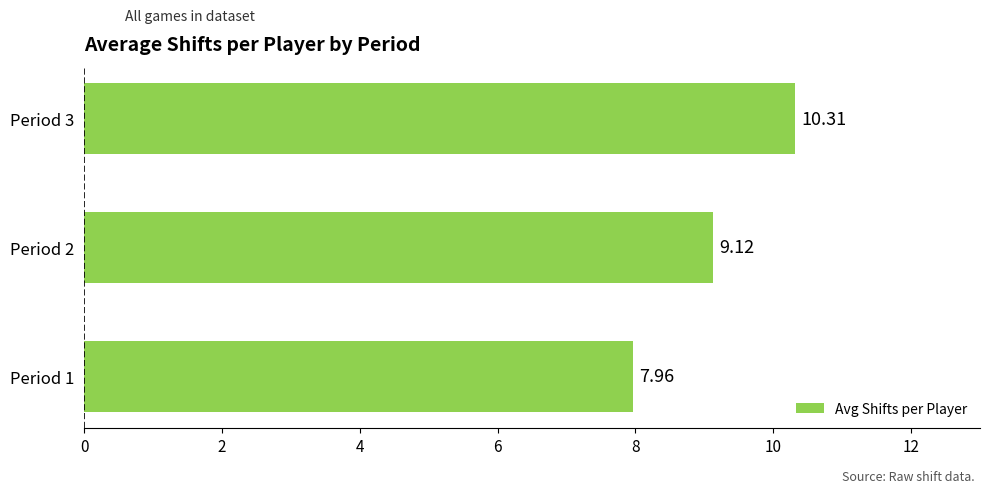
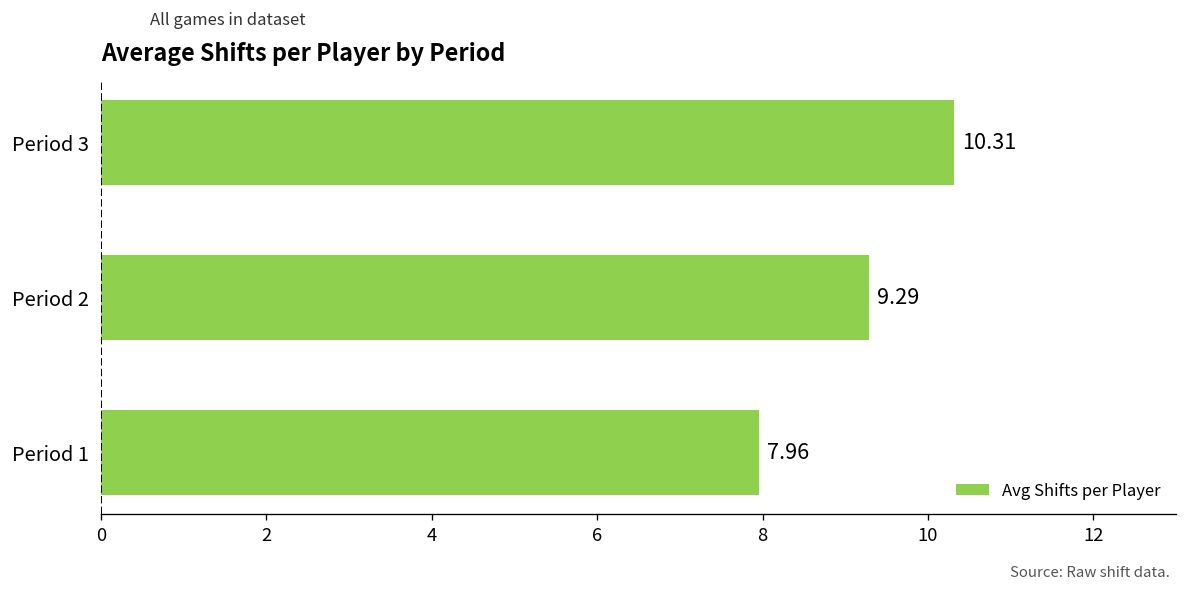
  {
    "Period 3": 10.31,
-   "Period 2": 9.12,
+   "Period 2": 9.29,
    "Period 1": 7.96
  }
